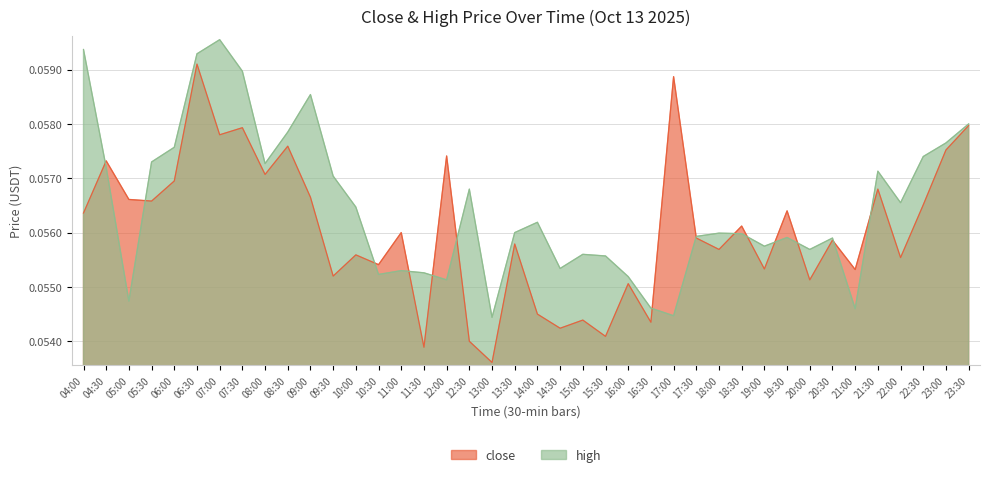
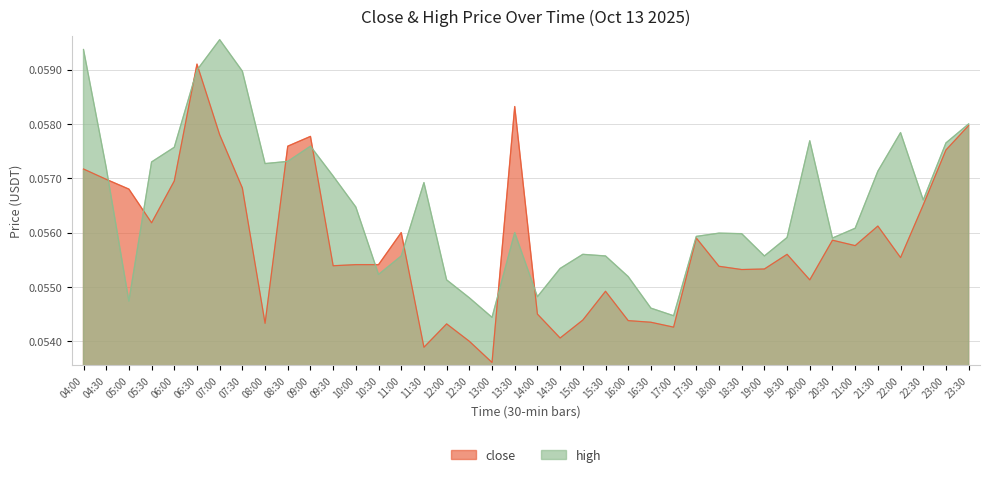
  {
    "close": {
-     "04:00": 0.0564,
-     "04:30": 0.0573,
-     "05:00": 0.0566,
-     "05:30": 0.0566,
+     "04:00": 0.0572,
+     "04:30": 0.0570,
+     "05:00": 0.0568,
+     "05:30": 0.0562,
      "06:00": 0.0570,
      "06:30": 0.0591,
      "07:00": 0.0578,
-     "07:30": 0.0579,
-     "08:00": 0.0571,
+     "07:30": 0.0568,
+     "08:00": 0.0543,
      "08:30": 0.0576,
-     "09:00": 0.0567,
-     "09:30": 0.0552,
-     "10:00": 0.0556,
+     "09:00": 0.0578,
+     "09:30": 0.0554,
+     "10:00": 0.0554,
      "10:30": 0.0554,
      "11:00": 0.0560,
      "11:30": 0.0539,
-     "12:00": 0.0574,
+     "12:00": 0.0543,
      "12:30": 0.0540,
      "13:00": 0.0536,
-     "13:30": 0.0558,
+     "13:30": 0.0583,
      "14:00": 0.0545,
-     "14:30": 0.0542,
+     "14:30": 0.0541,
      "15:00": 0.0544,
-     "15:30": 0.0541,
-     "16:00": 0.0551,
+     "15:30": 0.0549,
+     "16:00": 0.0544,
      "16:30": 0.0544,
-     "17:00": 0.0589,
-     "18:00": 0.0557,
-     "18:30": 0.0561,
+     "17:00": 0.0543,
+     "18:00": 0.0554,
+     "18:30": 0.0553,
      "19:00": 0.0553,
-     "19:30": 0.0564,
+     "19:30": 0.0556,
      "20:00": 0.0551,
-     "21:00": 0.0553,
-     "21:30": 0.0568,
+     "21:00": 0.0558,
+     "21:30": 0.0561,
      "22:00": 0.0555,
      "22:30": 0.0565,
      "23:00": 0.0575
    },
    "high": {
      "04:00": 0.0594,
      "04:30": 0.0572,
      "05:00": 0.0547,
      "05:30": 0.0573,
      "06:00": 0.0576,
-     "06:30": 0.0593,
+     "06:30": 0.0590,
      "07:00": 0.0596,
      "07:30": 0.0590,
      "08:00": 0.0573,
-     "08:30": 0.0579,
-     "09:00": 0.0585,
+     "08:30": 0.0573,
+     "09:00": 0.0576,
      "09:30": 0.0570,
      "10:00": 0.0565,
      "10:30": 0.0552,
-     "11:00": 0.0553,
-     "11:30": 0.0553,
+     "11:00": 0.0556,
+     "11:30": 0.0569,
      "12:00": 0.0551,
-     "12:30": 0.0568,
+     "12:30": 0.0548,
      "13:00": 0.0544,
      "13:30": 0.0560,
-     "14:00": 0.0562,
+     "14:00": 0.0548,
      "14:30": 0.0553,
      "15:00": 0.0556,
      "15:30": 0.0556,
      "16:00": 0.0552,
      "16:30": 0.0546,
      "17:00": 0.0545,
      "18:00": 0.0560,
      "18:30": 0.0560,
-     "19:00": 0.0558,
+     "19:00": 0.0556,
      "19:30": 0.0559,
-     "20:00": 0.0557,
-     "21:00": 0.0546,
+     "20:00": 0.0577,
+     "21:00": 0.0561,
      "21:30": 0.0571,
-     "22:00": 0.0566,
-     "22:30": 0.0574,
+     "22:00": 0.0578,
+     "22:30": 0.0566,
      "23:00": 0.0577
    }
  }
